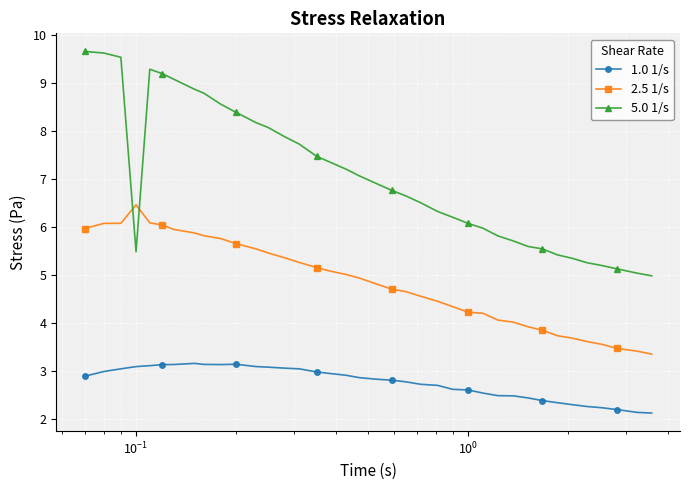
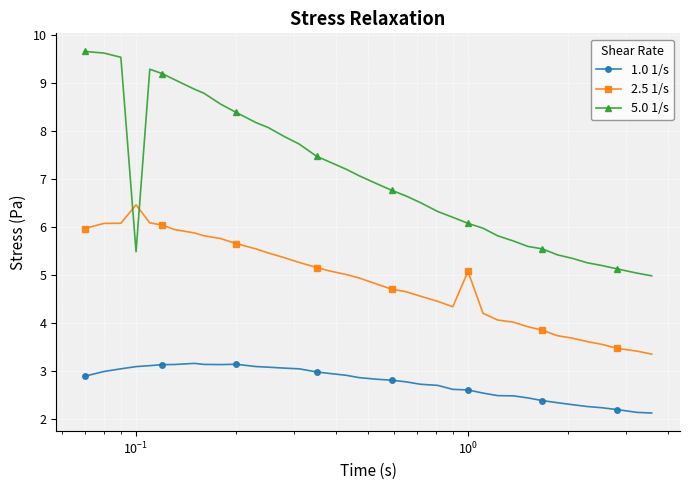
  {
    "1.0 1/s": {
      "10^-1": 3.1,
      "10^0": 2.6
    },
    "2.5 1/s": {
      "10^-1": 6.5,
-     "10^0": 4.2
+     "10^0": 5.1
    },
    "5.0 1/s": {
      "10^-1": 5.5,
      "10^0": 6.1
    }
  }
